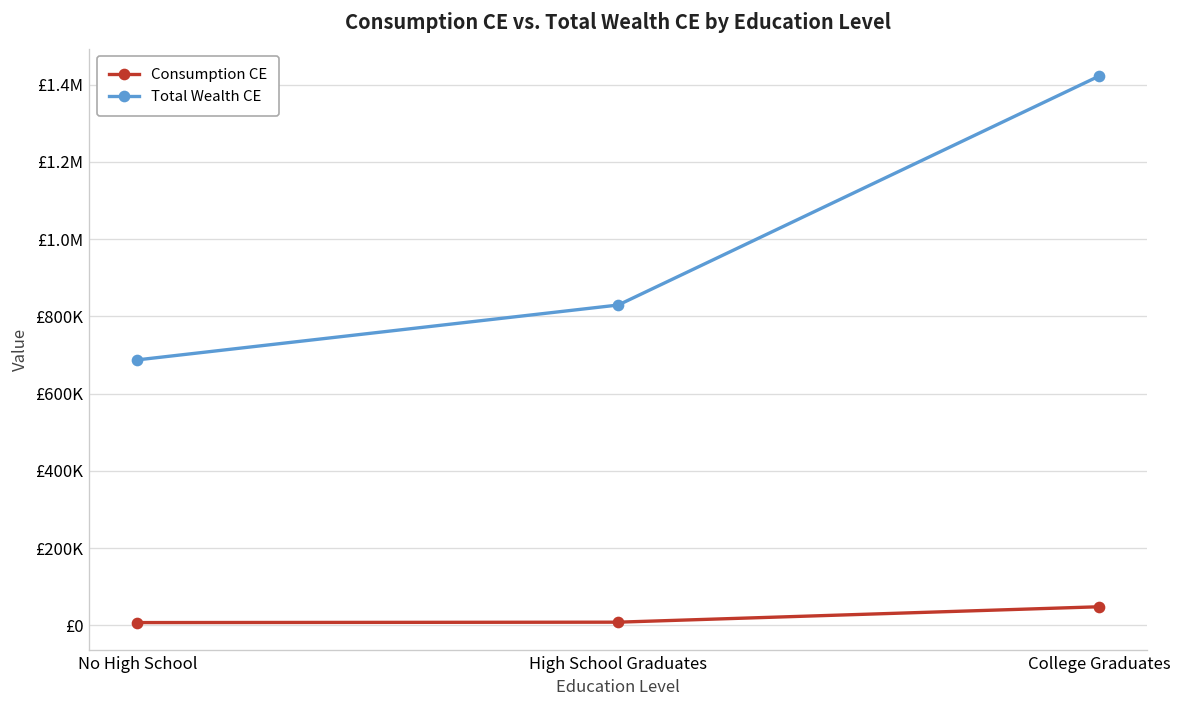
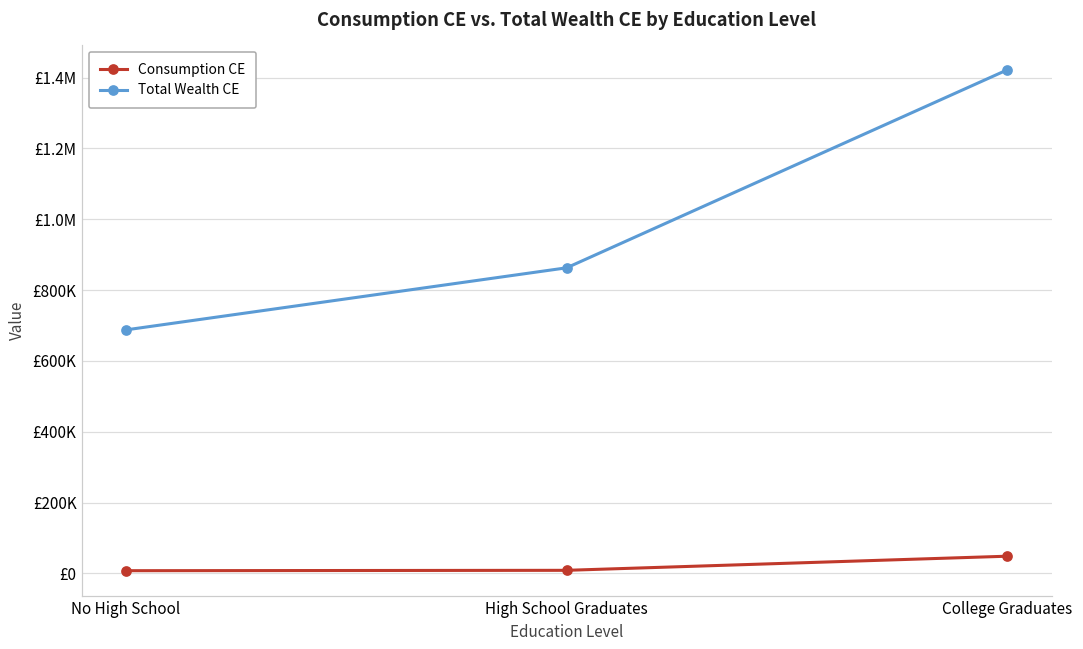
  {
    "Consumption CE": {
      "No High School": "£10000",
      "High School Graduates": "£10000",
      "College Graduates": "£50000"
    },
    "Total Wealth CE": {
      "No High School": "£690000",
-     "High School Graduates": "£830000",
+     "High School Graduates": "£860000",
      "College Graduates": "£1420000"
    }
  }
